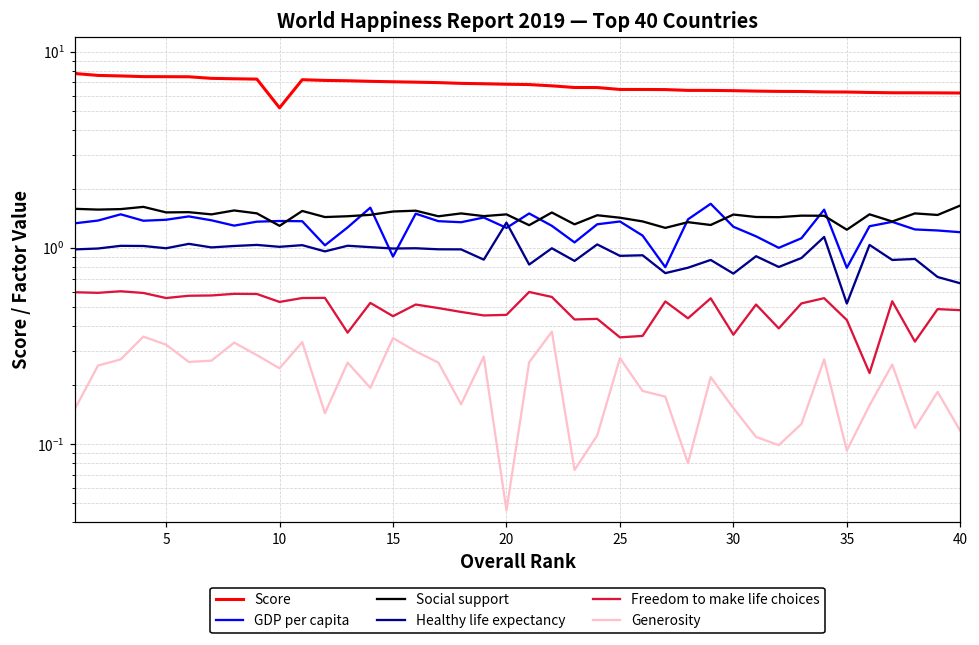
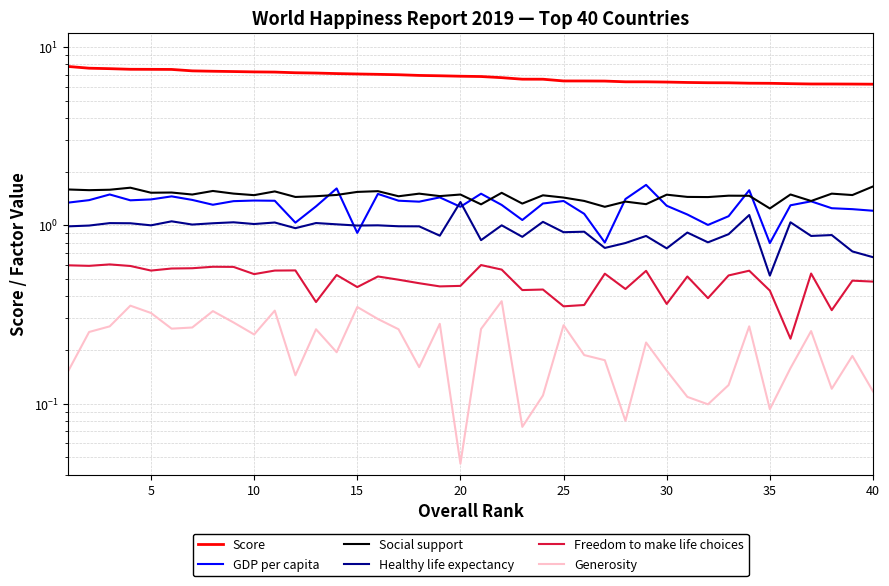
  {
    "Score": {
      "5": 7.5,
-     "10": 5.2,
+     "10": 7.2,
      "15": 7.1,
      "20": 6.9,
      "25": 6.4,
      "30": 6.4,
      "35": 6.3,
      "40": 6.2
    },
    "GDP per capita": {
      "5": 1.4,
      "10": 1.4,
      "15": 0.9,
      "20": 1.3,
      "25": 1.4,
      "30": 1.3,
      "35": 0.8,
      "40": 1.2
    },
    "Social support": {
      "5": 1.5,
-     "10": 1.3,
+     "10": 1.5,
      "15": 1.5,
      "20": 1.5,
      "25": 1.4,
      "30": 1.5,
      "35": 1.2,
      "40": 1.7
    },
    "Healthy life expectancy": {
      "5": 1.0,
      "10": 1.0,
      "15": 1.0,
      "20": 1.4,
      "25": 0.9,
      "30": 0.74,
      "35": 0.52,
      "40": 0.66
    },
    "Freedom to make life choices": {
      "5": 0.56,
      "10": 0.53,
      "15": 0.45,
      "20": 0.46,
      "25": 0.35,
      "30": 0.36,
      "35": 0.43,
      "40": 0.48
    },
    "Generosity": {
      "5": 0.32,
      "10": 0.24,
      "15": 0.35,
      "20": 0.046,
      "25": 0.28,
      "30": 0.15,
      "35": 0.09,
      "40": 0.12
    }
  }
